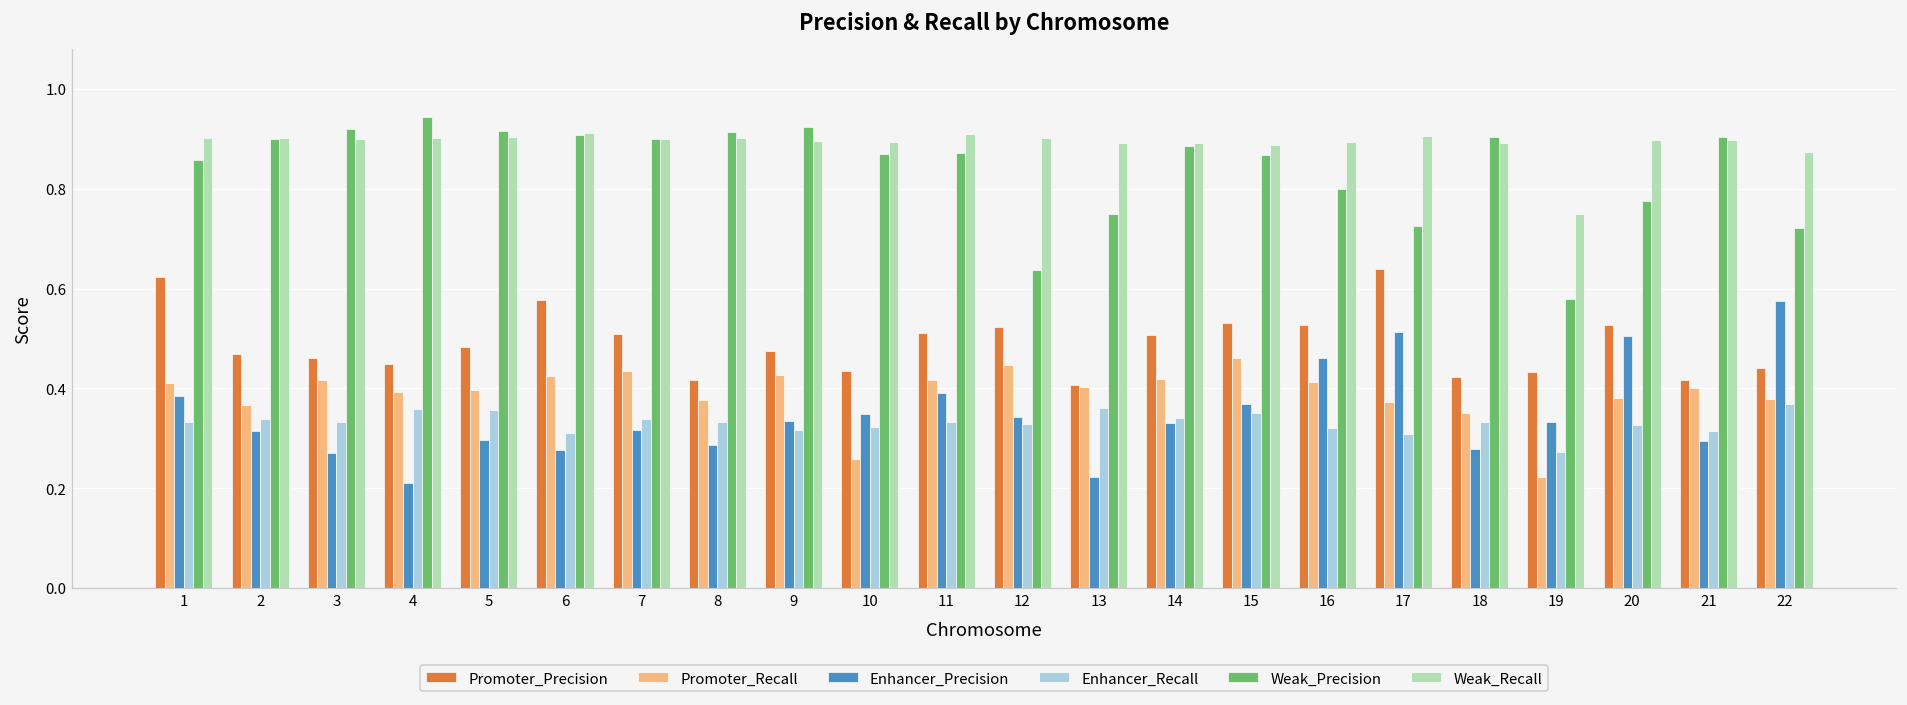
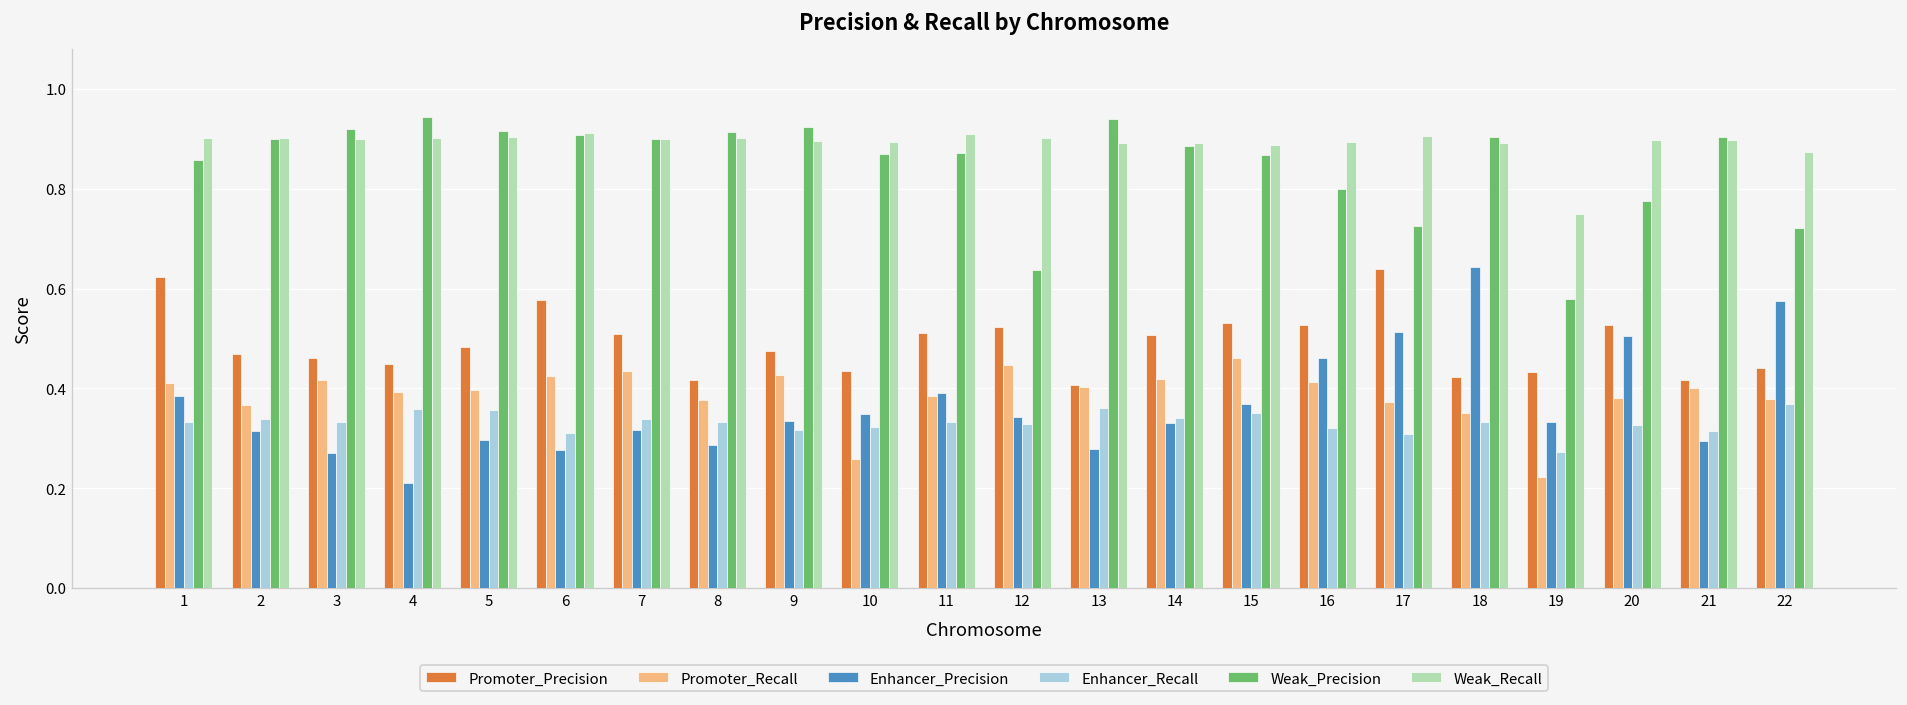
  {
    "Promoter_Precision": {
      "1": 0.62,
      "2": 0.47,
      "3": 0.46,
      "4": 0.45,
      "5": 0.48,
      "6": 0.58,
      "7": 0.51,
      "8": 0.42,
      "9": 0.48,
      "10": 0.43,
      "11": 0.51,
      "12": 0.52,
      "13": 0.41,
      "14": 0.51,
      "15": 0.53,
      "16": 0.53,
      "17": 0.64,
      "18": 0.42,
      "19": 0.43,
      "20": 0.53,
      "21": 0.42,
      "22": 0.44
    },
    "Promoter_Recall": {
      "1": 0.41,
      "2": 0.37,
      "3": 0.42,
      "4": 0.39,
      "5": 0.40,
      "6": 0.42,
      "7": 0.44,
      "8": 0.38,
      "9": 0.43,
      "10": 0.26,
-     "11": 0.42,
+     "11": 0.39,
      "12": 0.45,
      "13": 0.40,
      "14": 0.42,
      "15": 0.46,
      "16": 0.41,
      "17": 0.37,
      "18": 0.35,
      "19": 0.22,
      "20": 0.38,
      "21": 0.40,
      "22": 0.38
    },
    "Enhancer_Precision": {
      "1": 0.38,
      "2": 0.32,
      "3": 0.27,
      "4": 0.21,
      "5": 0.30,
      "6": 0.28,
      "7": 0.32,
      "8": 0.29,
      "9": 0.34,
      "10": 0.35,
      "11": 0.39,
      "12": 0.34,
-     "13": 0.22,
+     "13": 0.28,
      "14": 0.33,
      "15": 0.37,
      "16": 0.46,
      "17": 0.51,
-     "18": 0.28,
+     "18": 0.64,
      "19": 0.33,
      "20": 0.50,
      "21": 0.29,
      "22": 0.57
    },
    "Weak_Precision": {
      "1": 0.86,
      "2": 0.90,
      "3": 0.92,
      "4": 0.94,
      "5": 0.92,
      "6": 0.91,
      "7": 0.90,
      "8": 0.91,
      "9": 0.92,
      "10": 0.87,
      "11": 0.87,
      "12": 0.64,
-     "13": 0.75,
+     "13": 0.94,
      "14": 0.88,
      "15": 0.87,
      "16": 0.80,
      "17": 0.73,
      "18": 0.90,
      "19": 0.58,
      "20": 0.78,
      "21": 0.90,
      "22": 0.72
    }
  }
